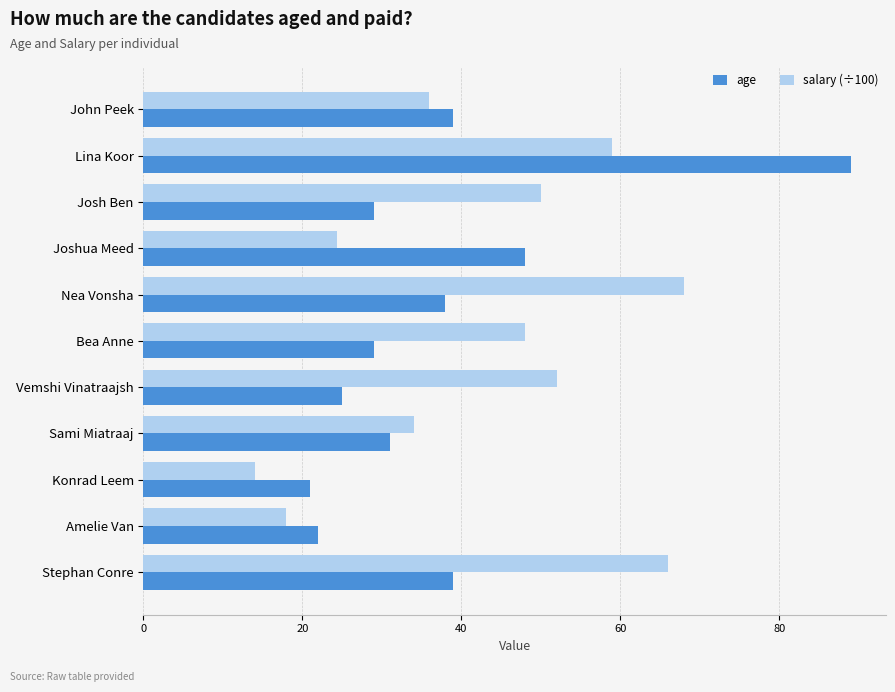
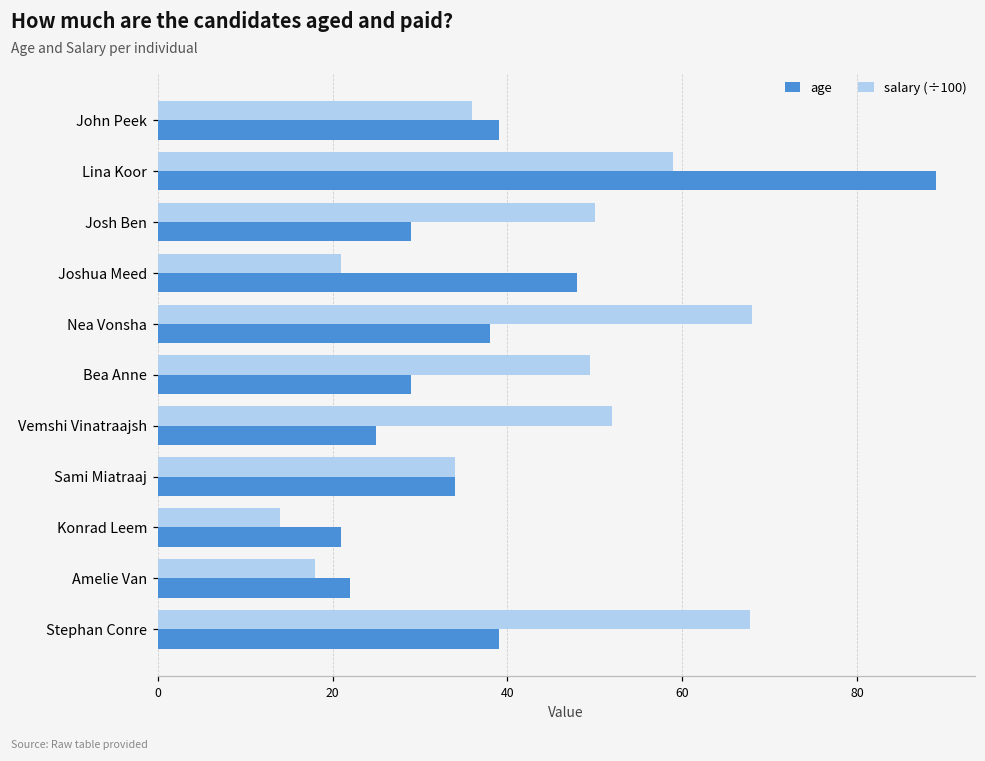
  {
    "age": {
      "John Peek": 39,
      "Lina Koor": 89,
      "Josh Ben": 29,
      "Joshua Meed": 48,
      "Nea Vonsha": 38,
      "Bea Anne": 29,
      "Vemshi Vinatraajsh": 25,
-     "Sami Miatraaj": 31,
+     "Sami Miatraaj": 34,
      "Konrad Leem": 21,
      "Amelie Van": 22,
      "Stephan Conre": 39
    },
    "salary (÷100)": {
      "John Peek": 36,
      "Lina Koor": 59,
      "Josh Ben": 50,
-     "Joshua Meed": 24,
+     "Joshua Meed": 21,
      "Nea Vonsha": 68,
-     "Bea Anne": 48,
+     "Bea Anne": 49,
      "Vemshi Vinatraajsh": 52,
      "Sami Miatraaj": 34,
      "Konrad Leem": 14,
      "Amelie Van": 18,
-     "Stephan Conre": 66
+     "Stephan Conre": 68
    }
  }
